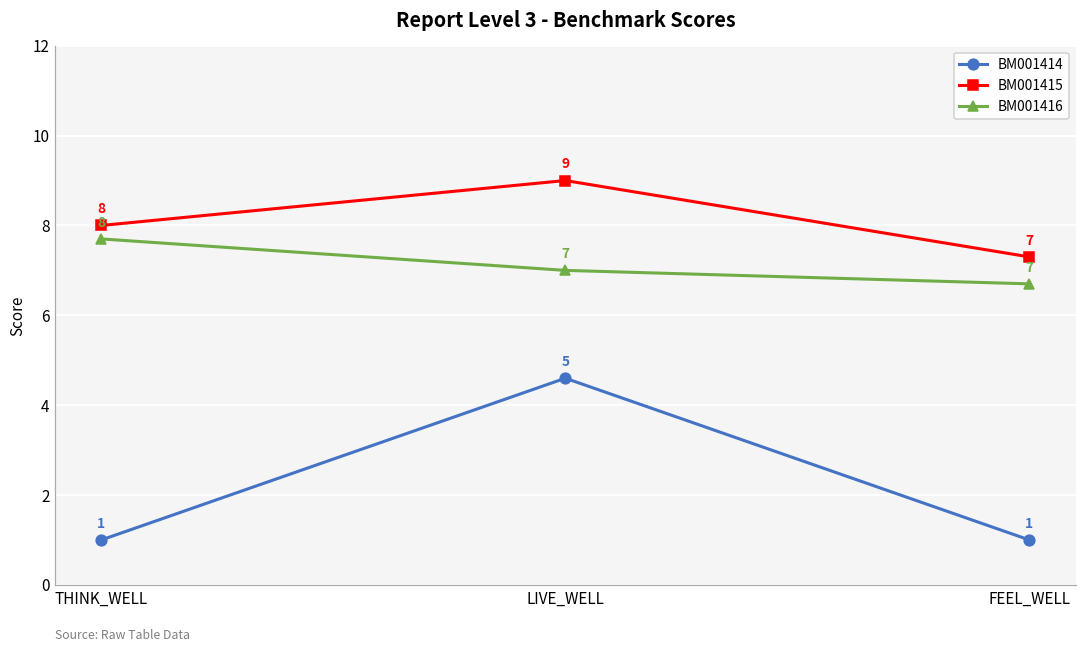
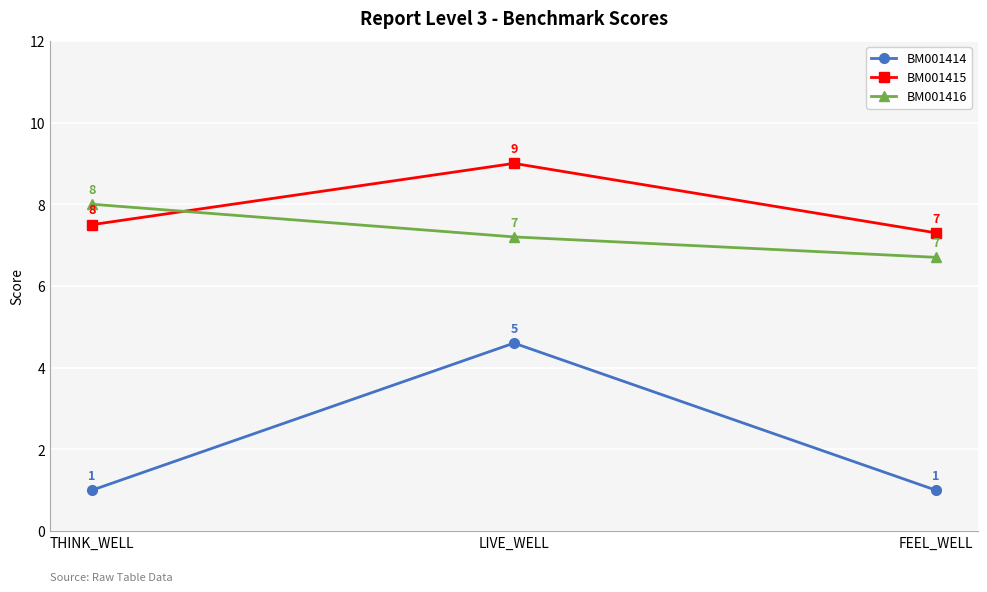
  {
    "BM001414": {
      "THINK_WELL": 1,
      "LIVE_WELL": 5,
      "FEEL_WELL": 1
    },
    "BM001415": {
-     "THINK_WELL": 8.0
+     "THINK_WELL": 7.5
    },
    "BM001416": {
-     "THINK_WELL": 7.7,
-     "LIVE_WELL": 7.0
+     "THINK_WELL": 8.0,
+     "LIVE_WELL": 7.2
    }
  }
